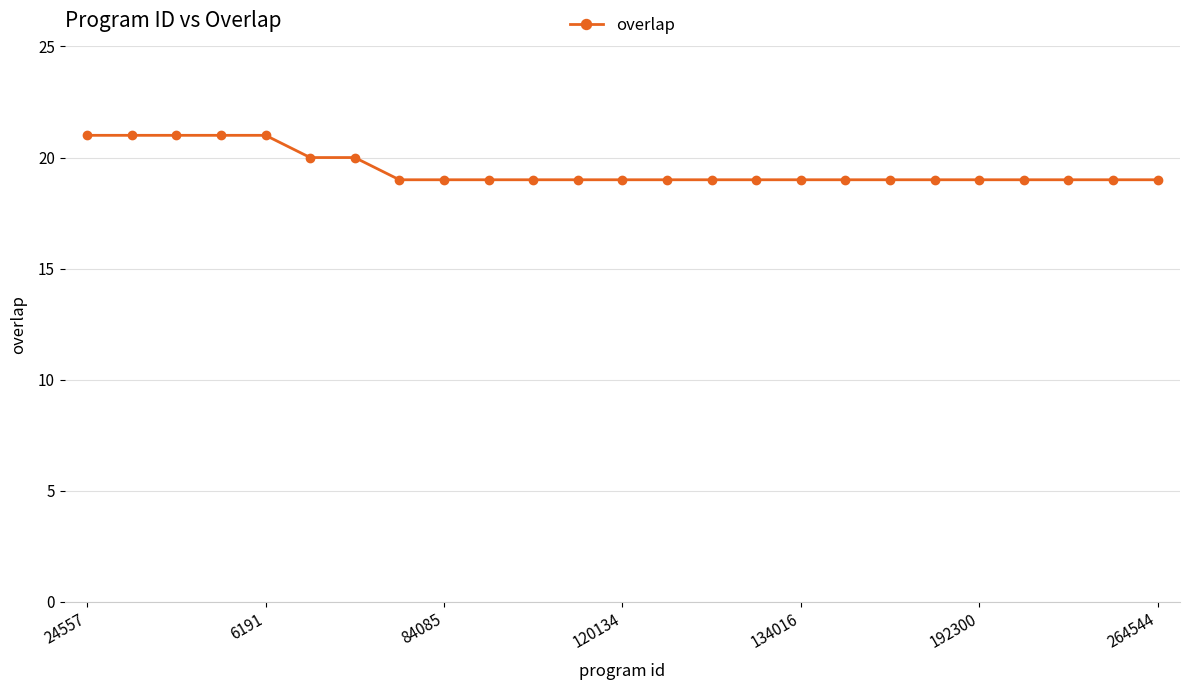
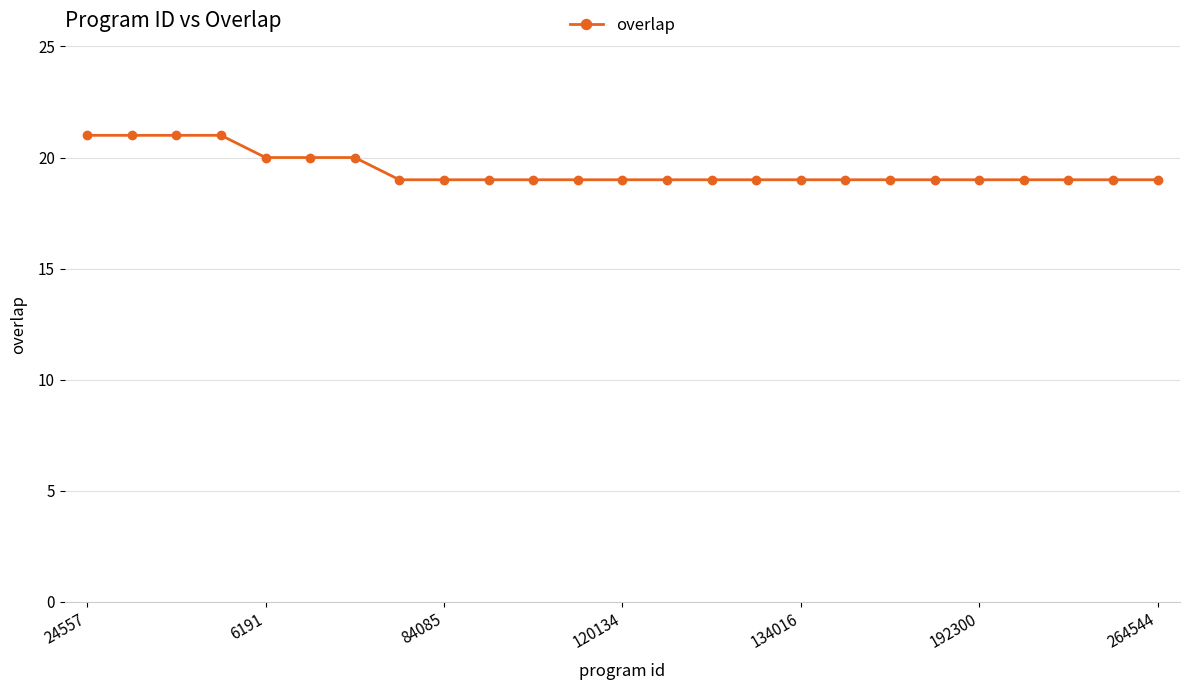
  {
    "24557": 21,
-   "6191": 21,
+   "6191": 20,
    "84085": 19,
    "120134": 19,
    "134016": 19,
    "192300": 19,
    "264544": 19
  }
